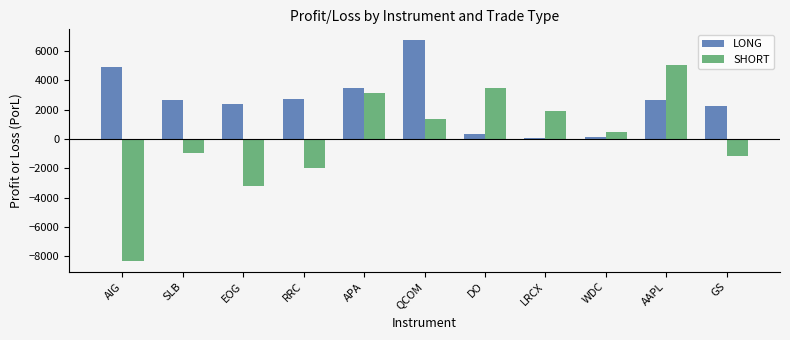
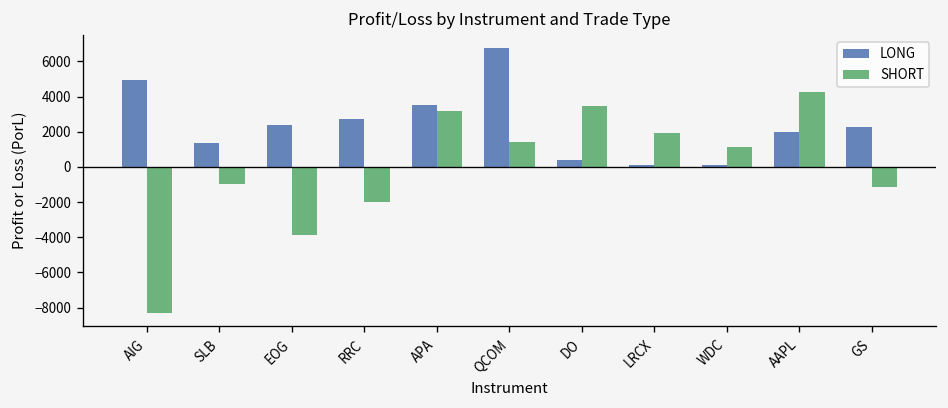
  {
    "LONG": {
      "AIG": 4900,
-     "SLB": 2700,
+     "SLB": 1400,
      "EOG": 2400,
      "RRC": 2700,
      "APA": 3500,
      "QCOM": 6700,
      "DO": 400,
-     "AAPL": 2700,
+     "AAPL": 2000,
      "GS": 2200
    },
    "SHORT": {
      "AIG": -8300,
      "SLB": -1000,
-     "EOG": -3200,
+     "EOG": -3900,
      "RRC": -2000,
      "APA": 3200,
      "QCOM": 1400,
      "DO": 3500,
      "LRCX": 1900,
-     "WDC": 500,
-     "AAPL": 5100,
+     "WDC": 1200,
+     "AAPL": 4200,
      "GS": -1200
    }
  }
